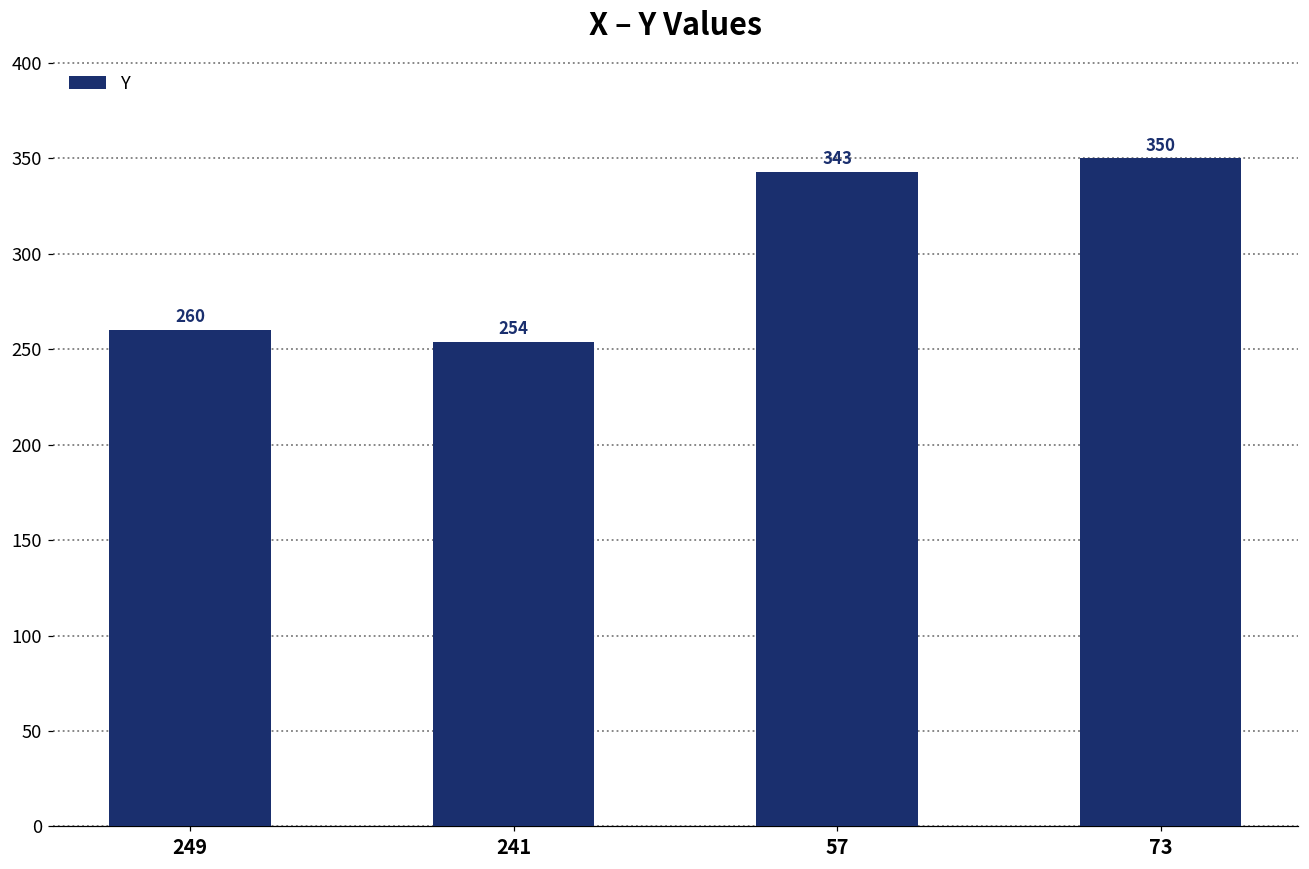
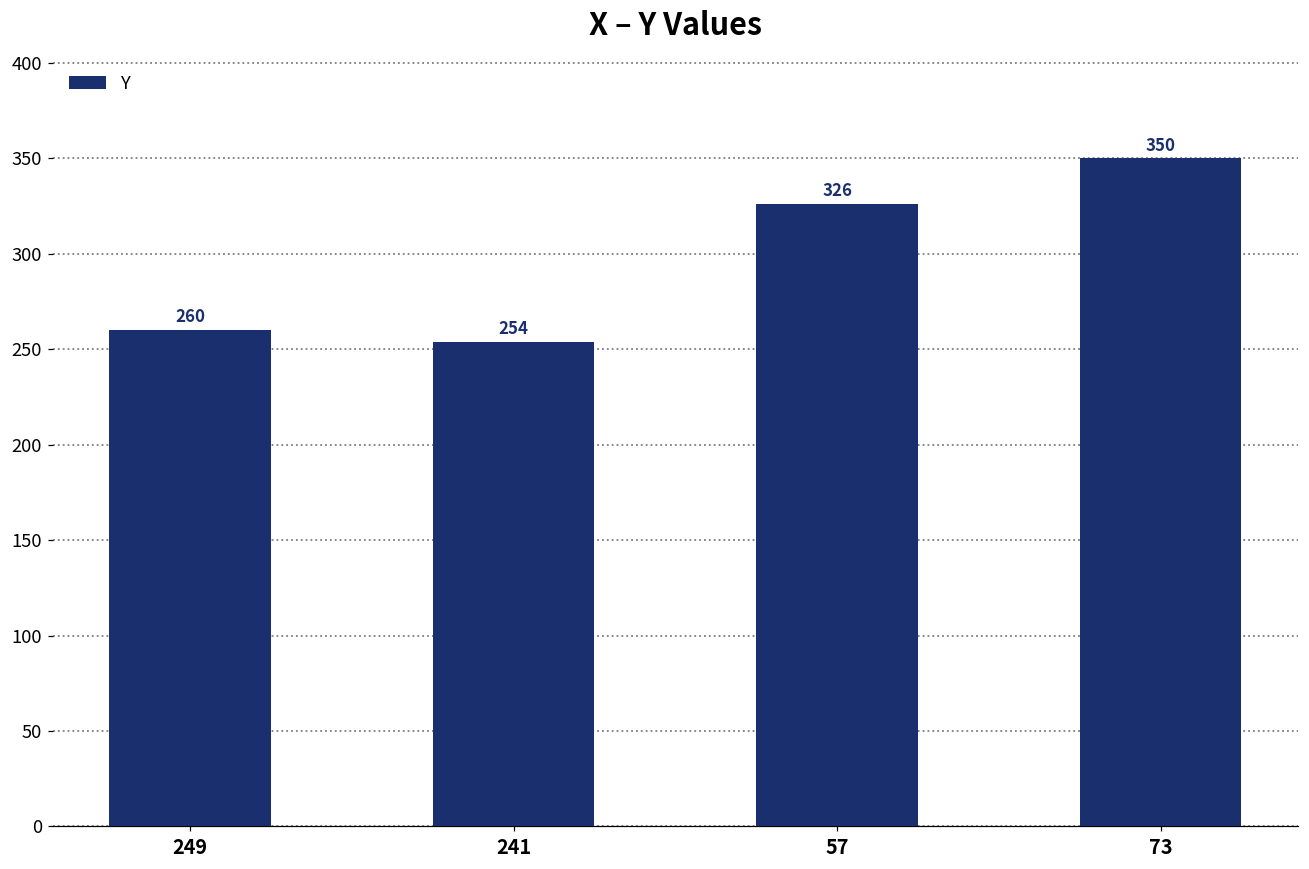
  {
    "249": 260,
    "241": 254,
-   "57": 343,
+   "57": 326,
    "73": 350
  }
